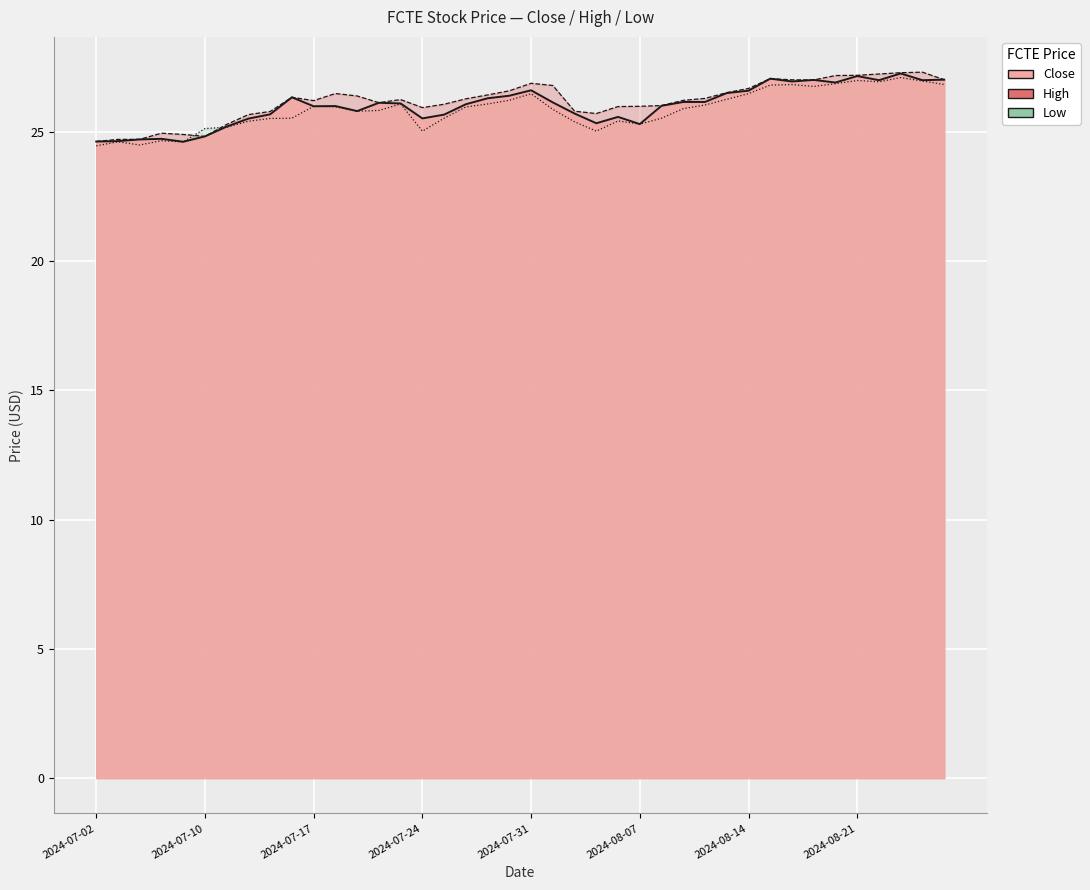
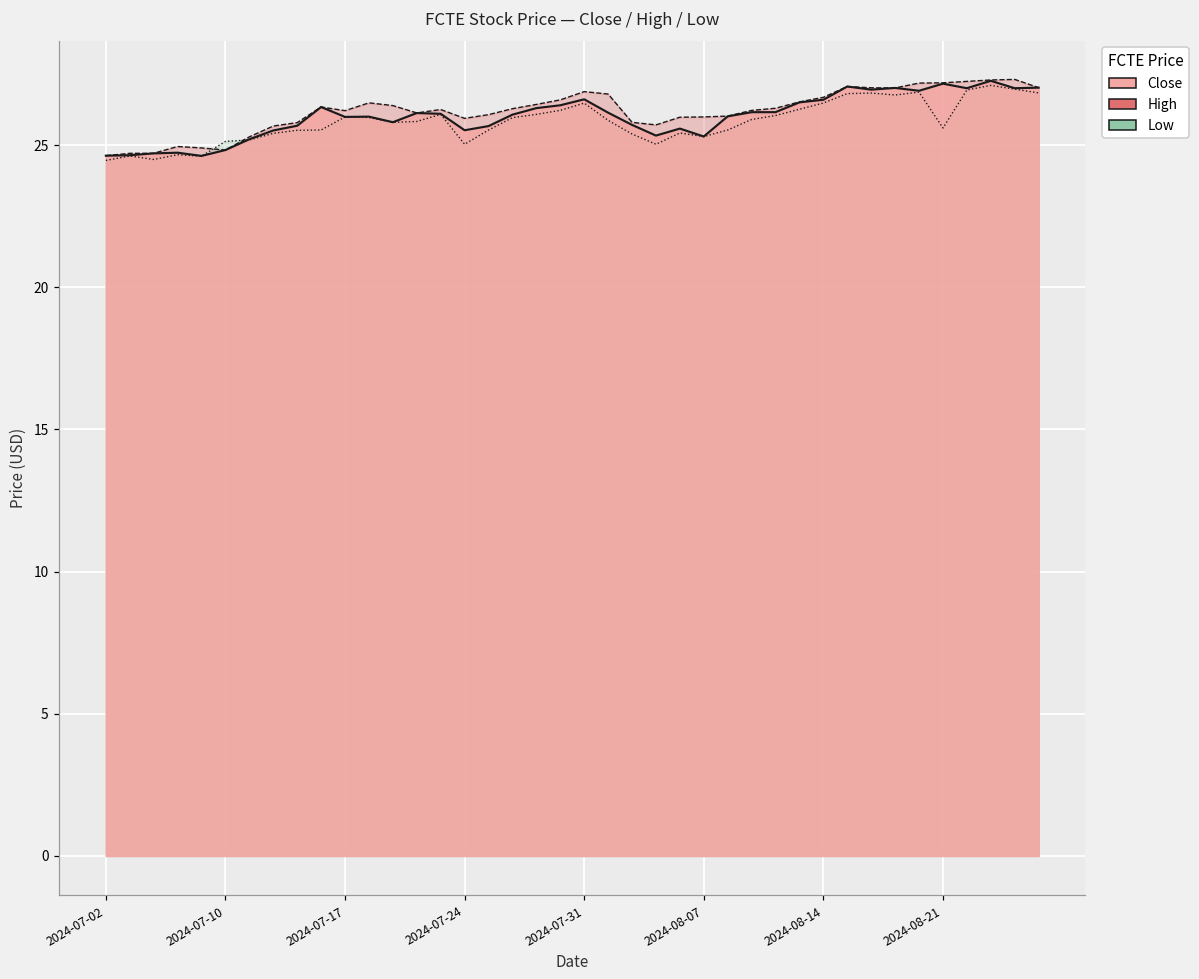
  {
    "Low": {
      "2024-07-02": 24.5,
      "2024-07-10": 25.1,
      "2024-07-24": 25.0,
      "2024-07-31": 26.5,
      "2024-08-14": 26.5,
-     "2024-08-21": 27.0
+     "2024-08-21": 25.6
    }
  }
